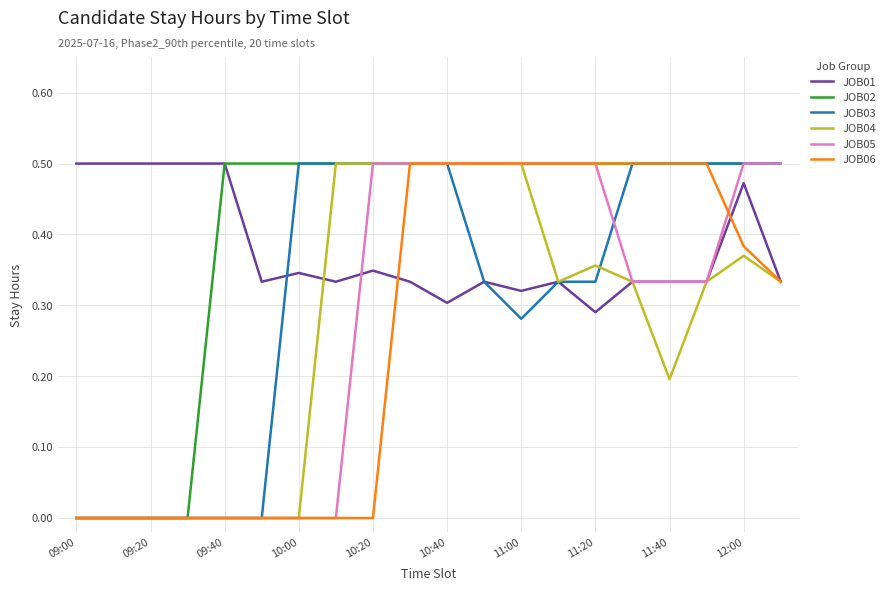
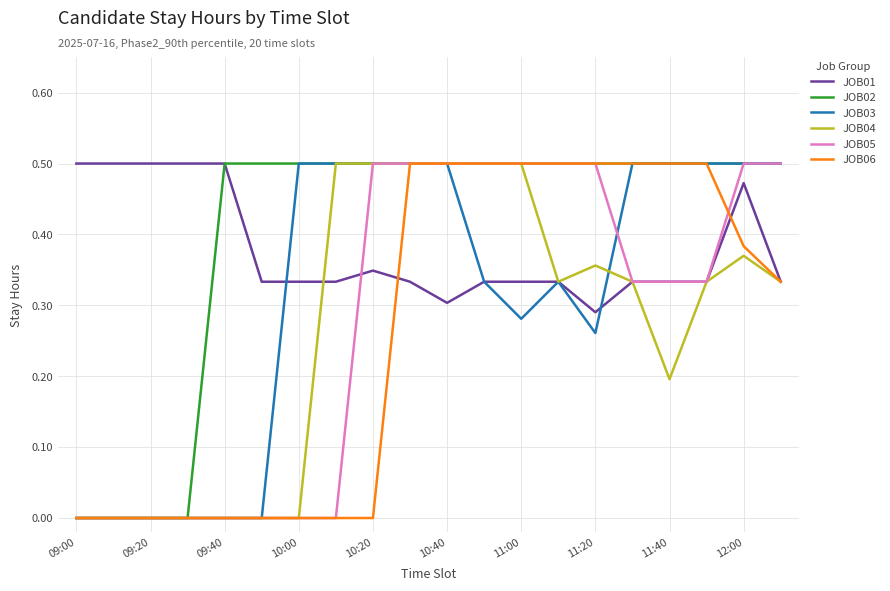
  {
    "JOB01": {
      "09:00": 0.50,
      "09:20": 0.50,
-     "10:00": 0.35,
+     "10:00": 0.33,
      "10:20": 0.35,
      "10:40": 0.30,
-     "11:00": 0.32,
+     "11:00": 0.33,
      "11:20": 0.29,
      "12:00": 0.47
    },
    "JOB03": {
      "11:00": 0.28,
-     "11:20": 0.33
+     "11:20": 0.26
    },
    "JOB04": {
      "11:20": 0.36,
      "11:40": 0.20,
      "12:00": 0.37
    },
    "JOB06": {
      "10:20": 0.00,
      "12:00": 0.38
    }
  }
